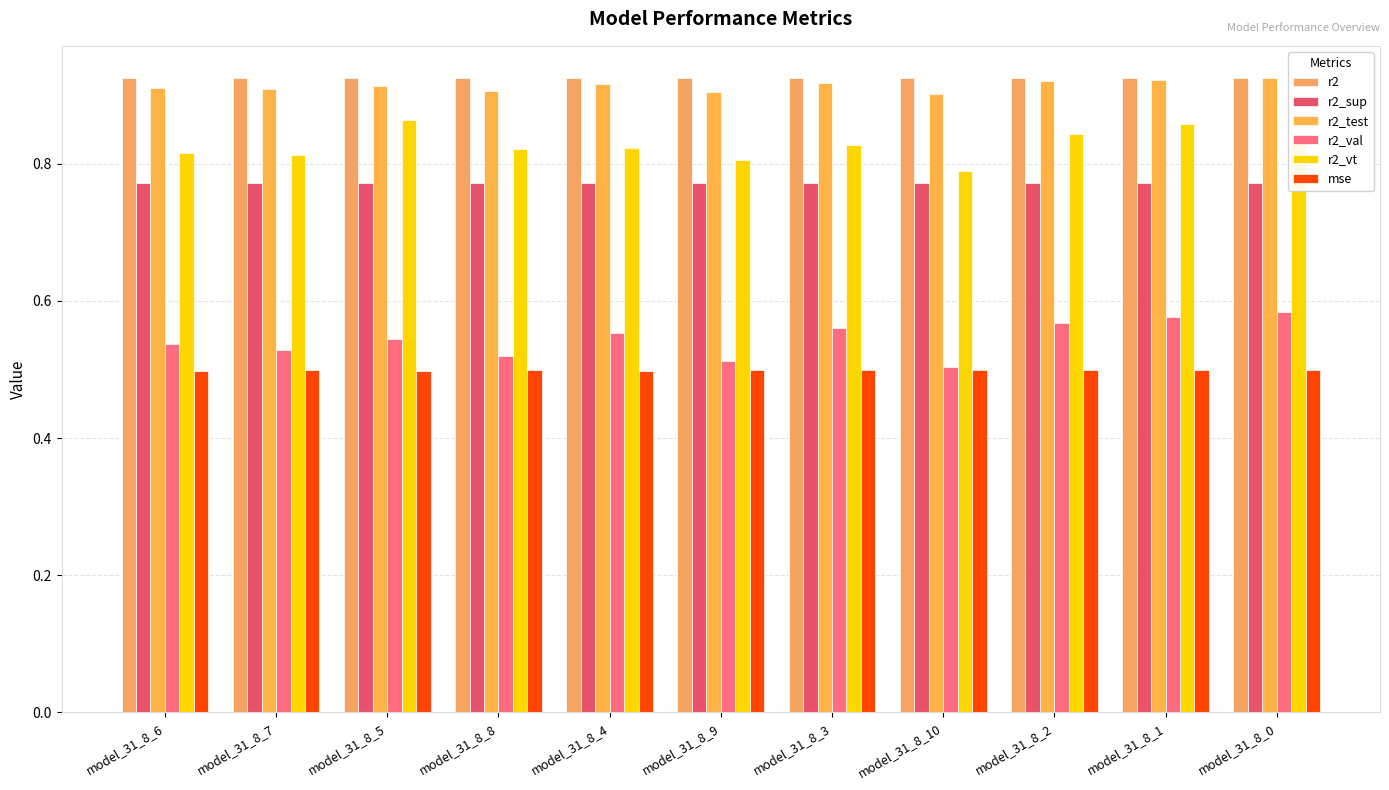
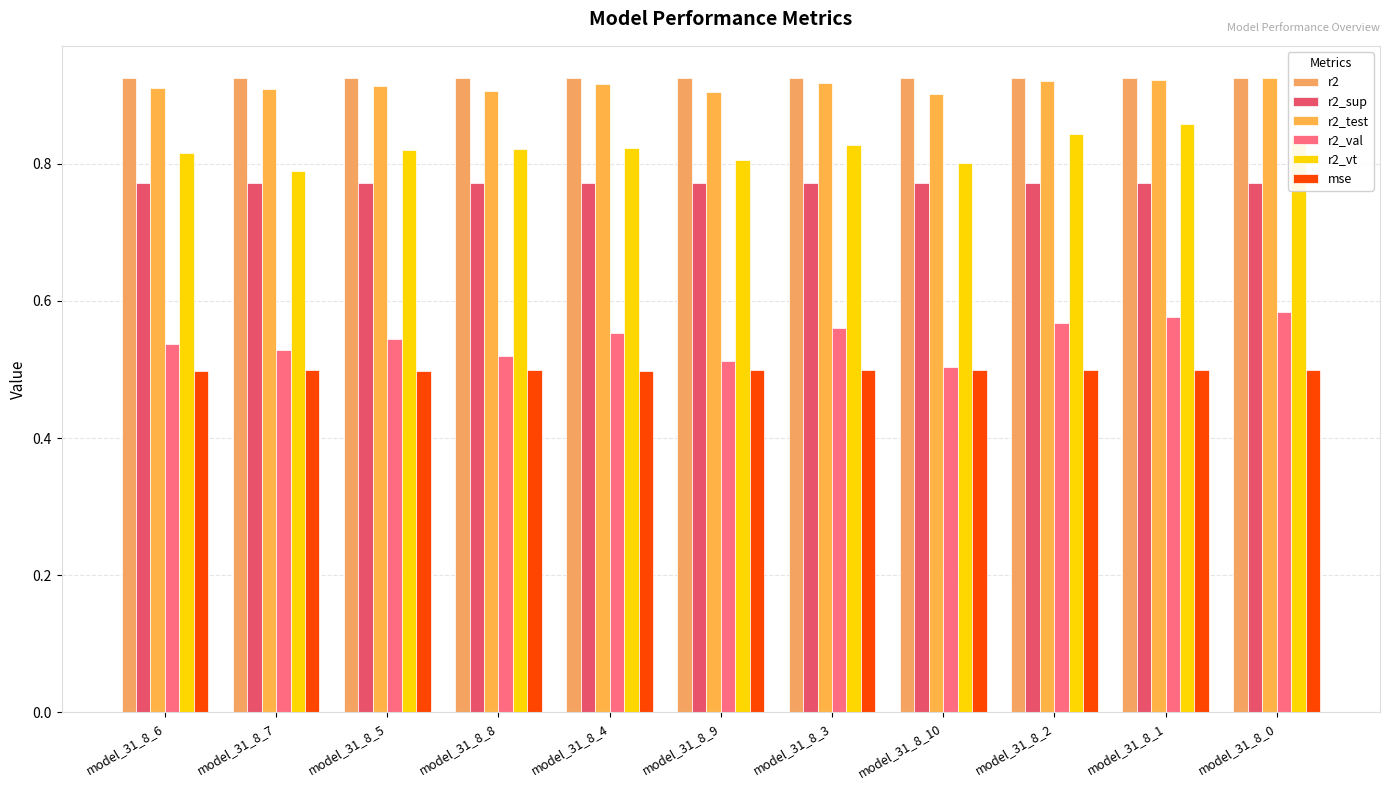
  {
    "r2_vt": {
      "model_31_8_6": 0.82,
-     "model_31_8_7": 0.81,
-     "model_31_8_5": 0.86,
+     "model_31_8_7": 0.79,
+     "model_31_8_5": 0.82,
      "model_31_8_8": 0.82,
      "model_31_8_4": 0.82,
      "model_31_8_9": 0.80,
      "model_31_8_3": 0.83,
-     "model_31_8_10": 0.79,
+     "model_31_8_10": 0.80,
      "model_31_8_2": 0.84,
      "model_31_8_1": 0.86
    },
    "mse": {
      "model_31_8_6": 0.50,
      "model_31_8_7": 0.50,
      "model_31_8_5": 0.50,
      "model_31_8_8": 0.50,
      "model_31_8_4": 0.50,
      "model_31_8_9": 0.50,
      "model_31_8_3": 0.50,
      "model_31_8_10": 0.50,
      "model_31_8_2": 0.50,
      "model_31_8_1": 0.50,
      "model_31_8_0": 0.50
    }
  }
